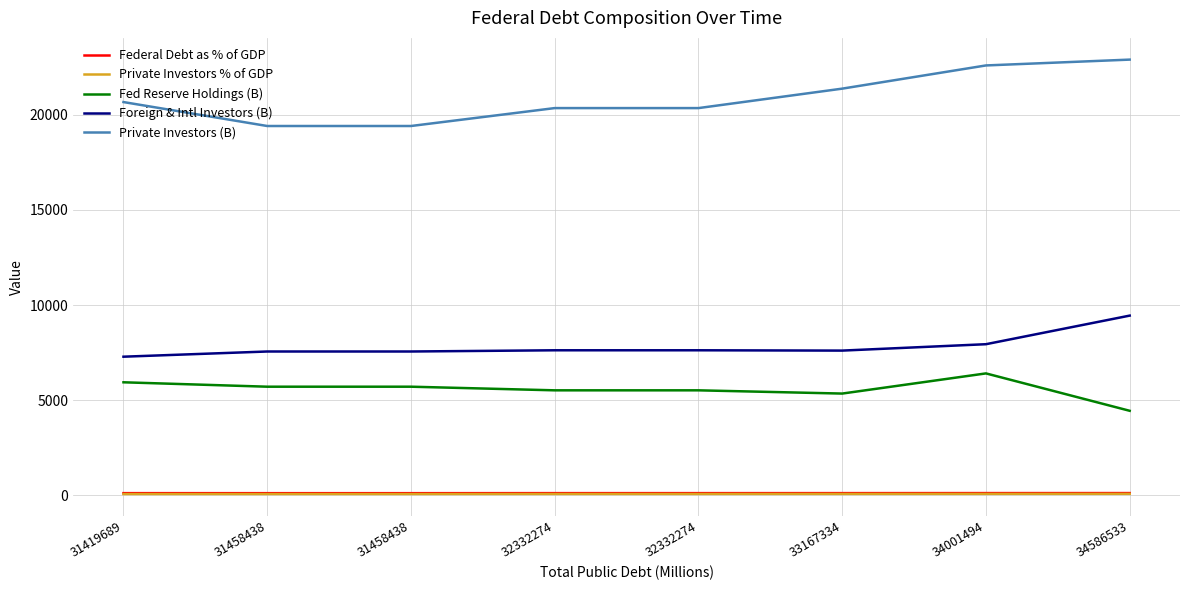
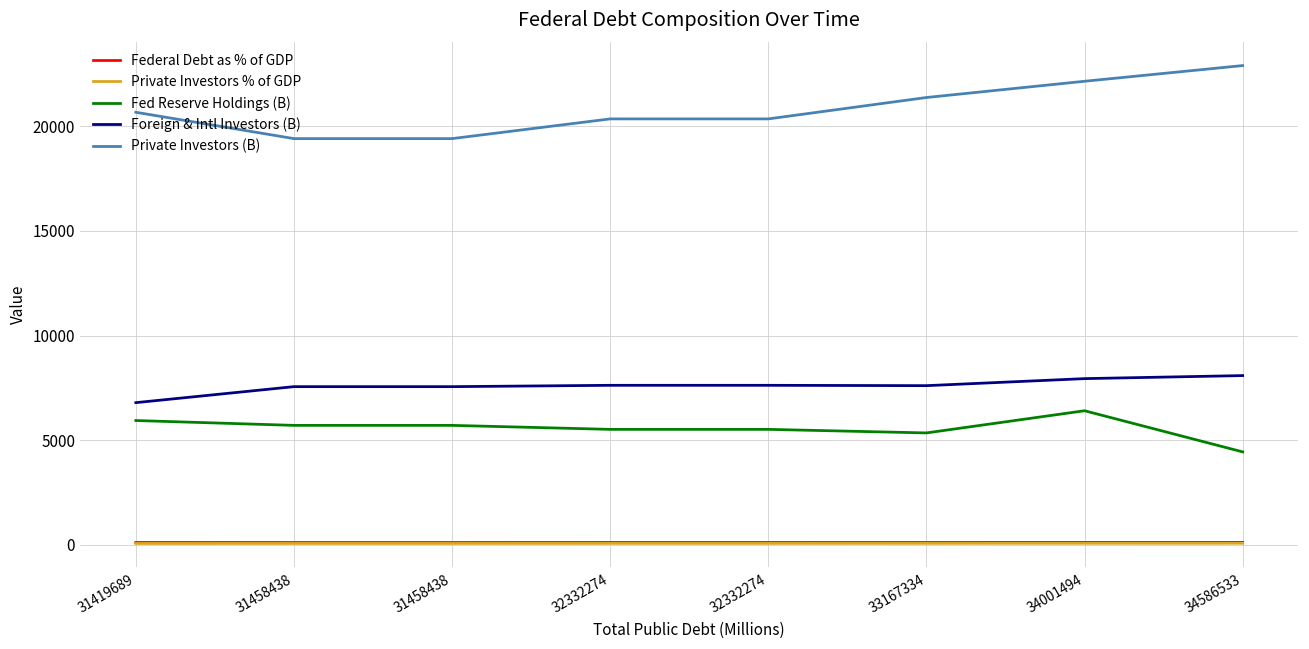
  {
    "Fed Reserve Holdings (B)": {
      "31419689": 5900,
      "33167334": 5400,
      "34001494": 6400,
      "34586533": 4400
    },
    "Foreign & Intl Investors (B)": {
-     "31419689": 7300,
+     "31419689": 6800,
      "33167334": 7600,
      "34001494": 7900,
-     "34586533": 9400
+     "34586533": 8100
    },
    "Private Investors (B)": {
      "31419689": 20700,
      "33167334": 21400,
-     "34001494": 22600,
+     "34001494": 22200,
      "34586533": 22900
    }
  }
